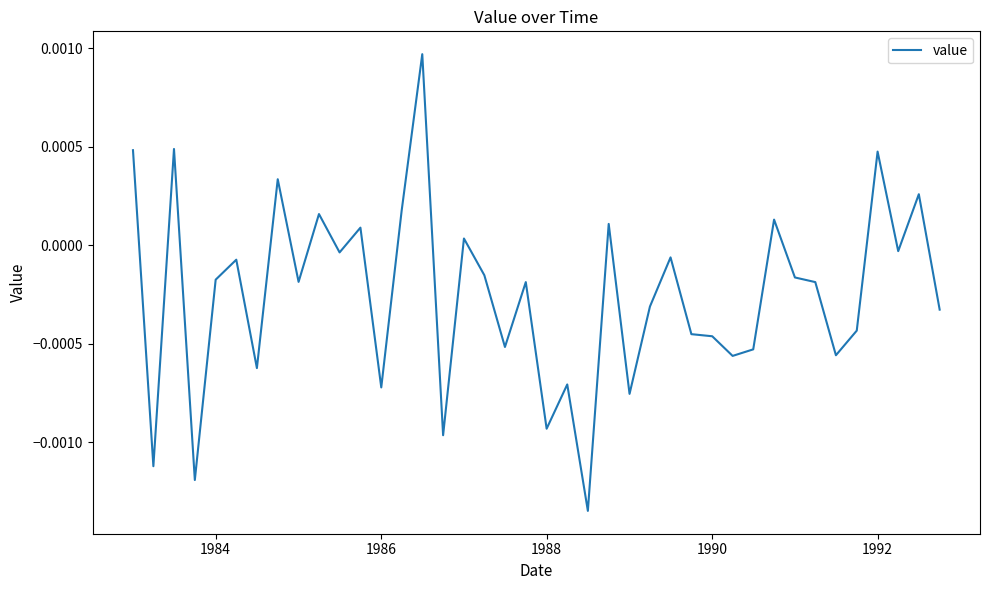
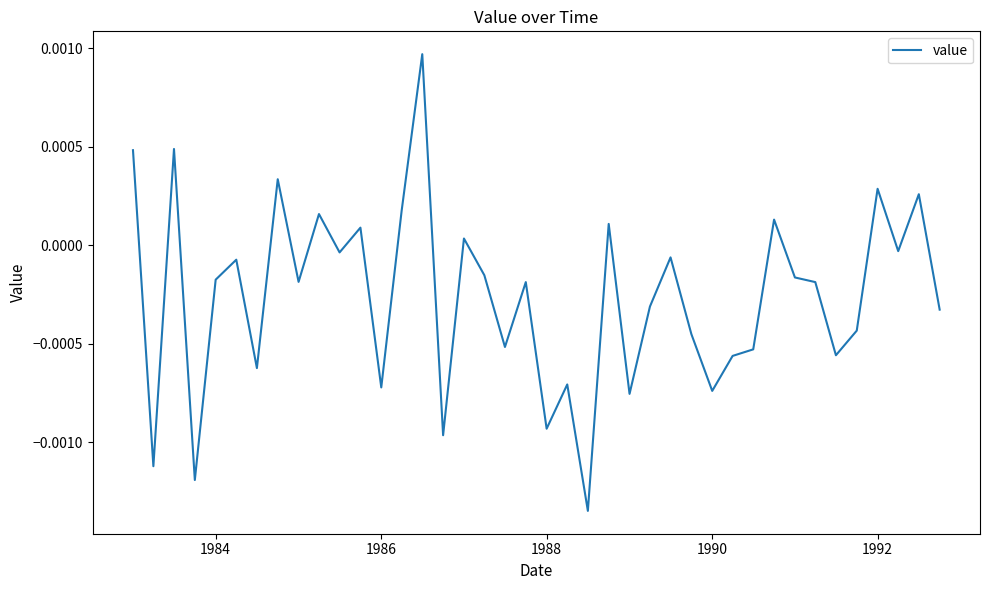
  {
    "1984": -0.00017,
    "1986": -0.00072,
    "1988": -0.00093,
-   "1990": -0.00046,
-   "1992": 0.00048
+   "1990": -0.00074,
+   "1992": 0.00029
  }
